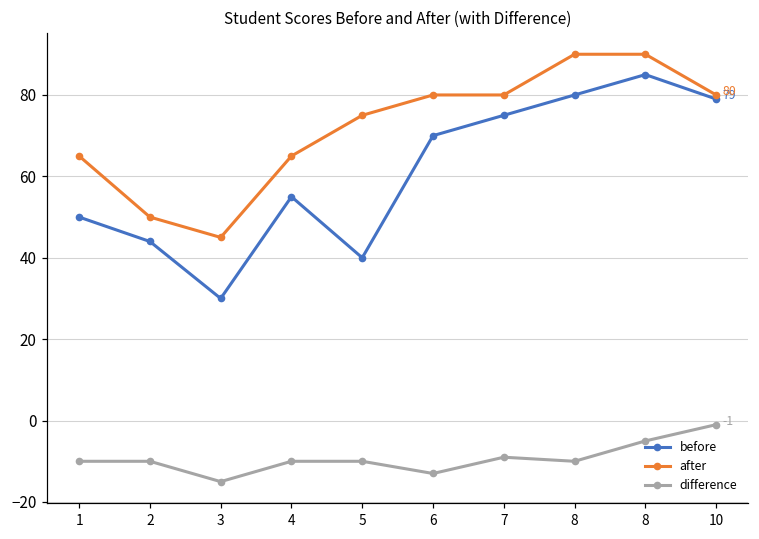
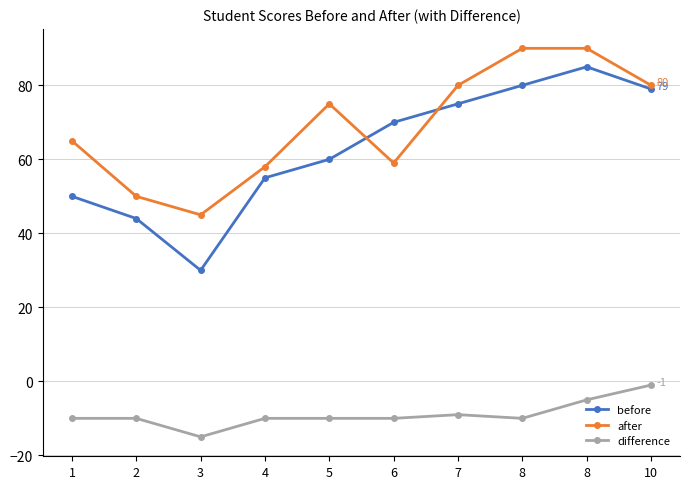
  {
    "before": {
      "1": 50,
      "2": 44,
      "3": 30,
      "4": 55,
-     "5": 40,
+     "5": 60,
      "6": 70,
      "7": 75
    },
    "after": {
      "1": 65,
      "2": 50,
      "3": 45,
-     "4": 65,
+     "4": 58,
      "5": 75,
-     "6": 80,
+     "6": 59,
      "7": 80
    },
    "difference": {
      "1": -10,
      "2": -10,
      "3": -15,
      "4": -10,
      "5": -10,
-     "6": -13,
+     "6": -10,
      "7": -9
    }
  }
